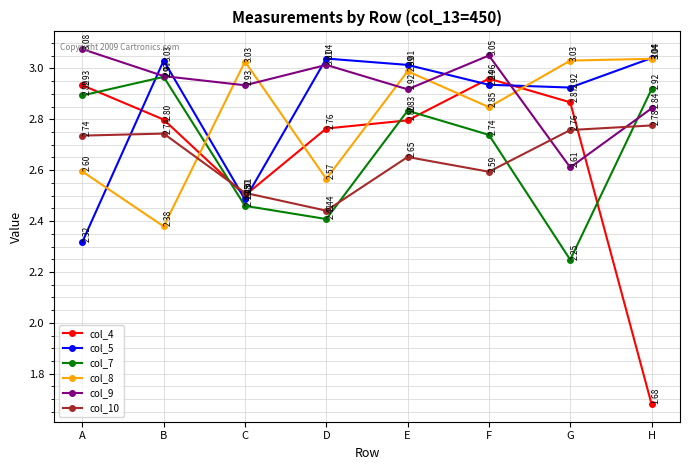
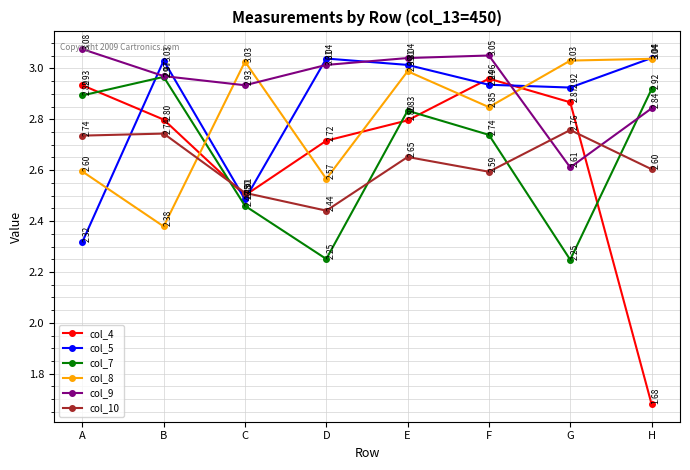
  {
    "col_4": {
-     "D": 2.76,
+     "D": 2.72,
      "H": 1.68
    },
    "col_5": {
      "A": 2.32,
      "G": 2.92
    },
    "col_7": {
-     "D": 2.41,
+     "D": 2.25,
      "F": 2.74,
      "G": 2.25,
      "H": 2.92
    },
    "col_8": {
      "A": 2.60,
      "B": 2.38,
      "C": 3.03,
      "D": 2.57,
      "F": 2.85,
      "G": 3.03
    },
    "col_9": {
      "C": 2.93,
-     "E": 2.92,
+     "E": 3.04,
      "F": 3.05,
      "G": 2.61,
      "H": 2.84
    },
    "col_10": {
      "A": 2.74,
      "D": 2.44,
      "E": 2.65,
      "F": 2.59,
      "G": 2.76,
-     "H": 2.78
+     "H": 2.60
    }
  }
